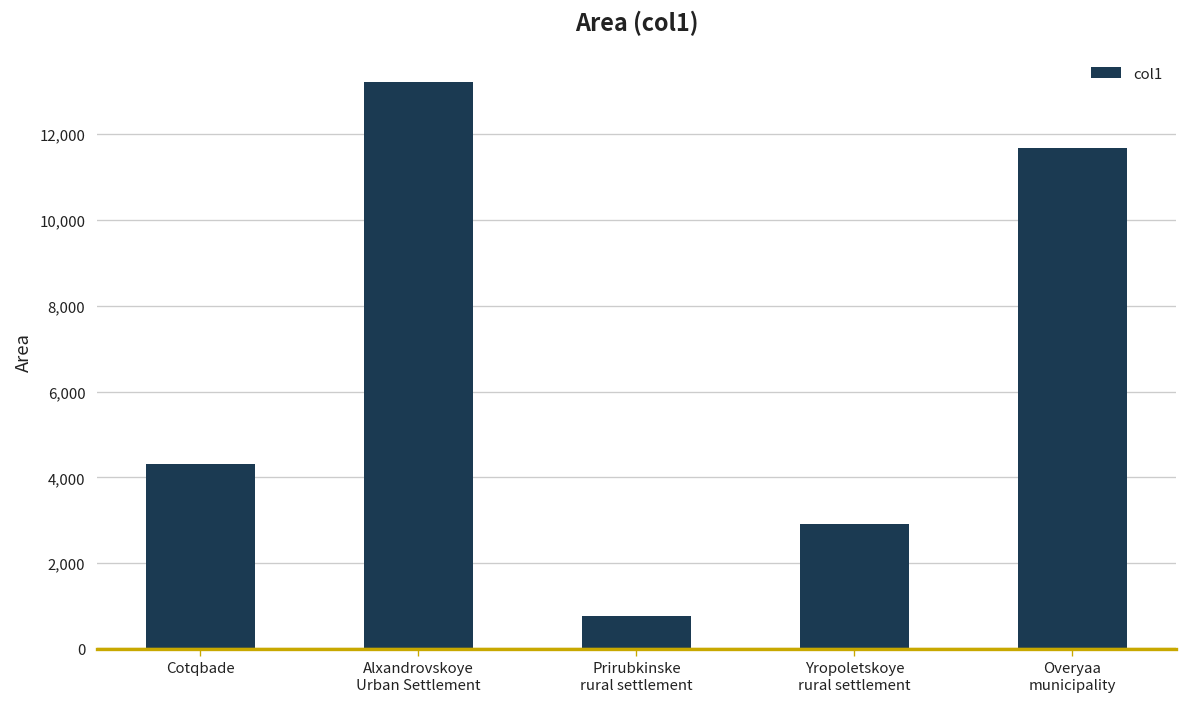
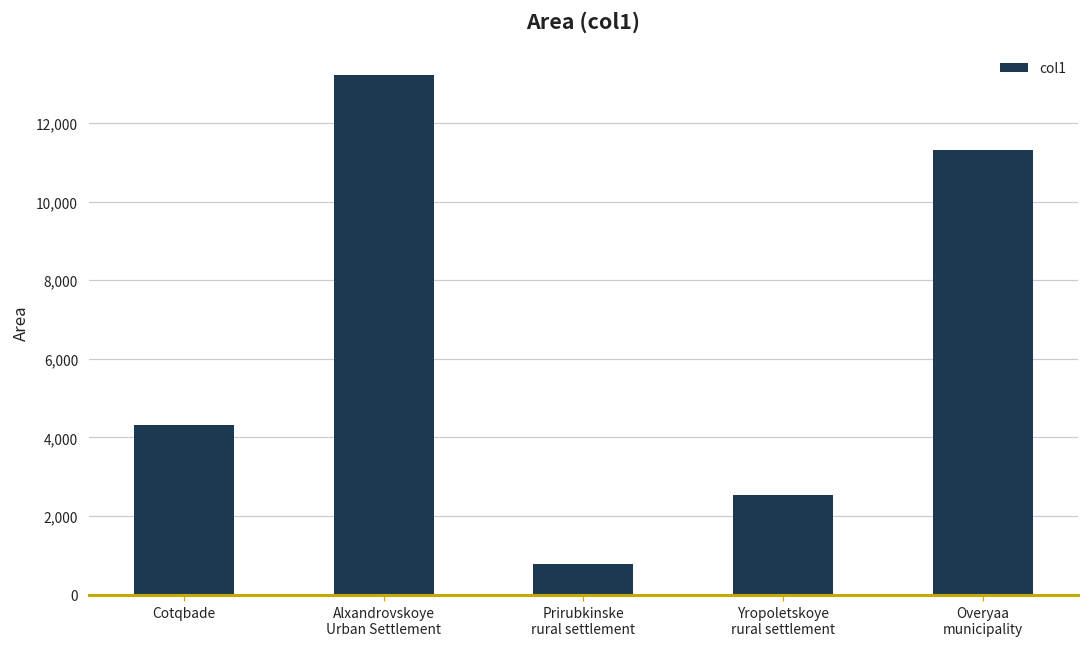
  {
    "Cotqbade": "4,300",
    "Alxandrovskoye Urban Settlement": "13,200",
    "Prirubkinske rural settlement": "800",
-   "Yropoletskoye rural settlement": "2,900",
-   "Overyaa municipality": "11,700"
+   "Yropoletskoye rural settlement": "2,500",
+   "Overyaa municipality": "11,300"
  }
